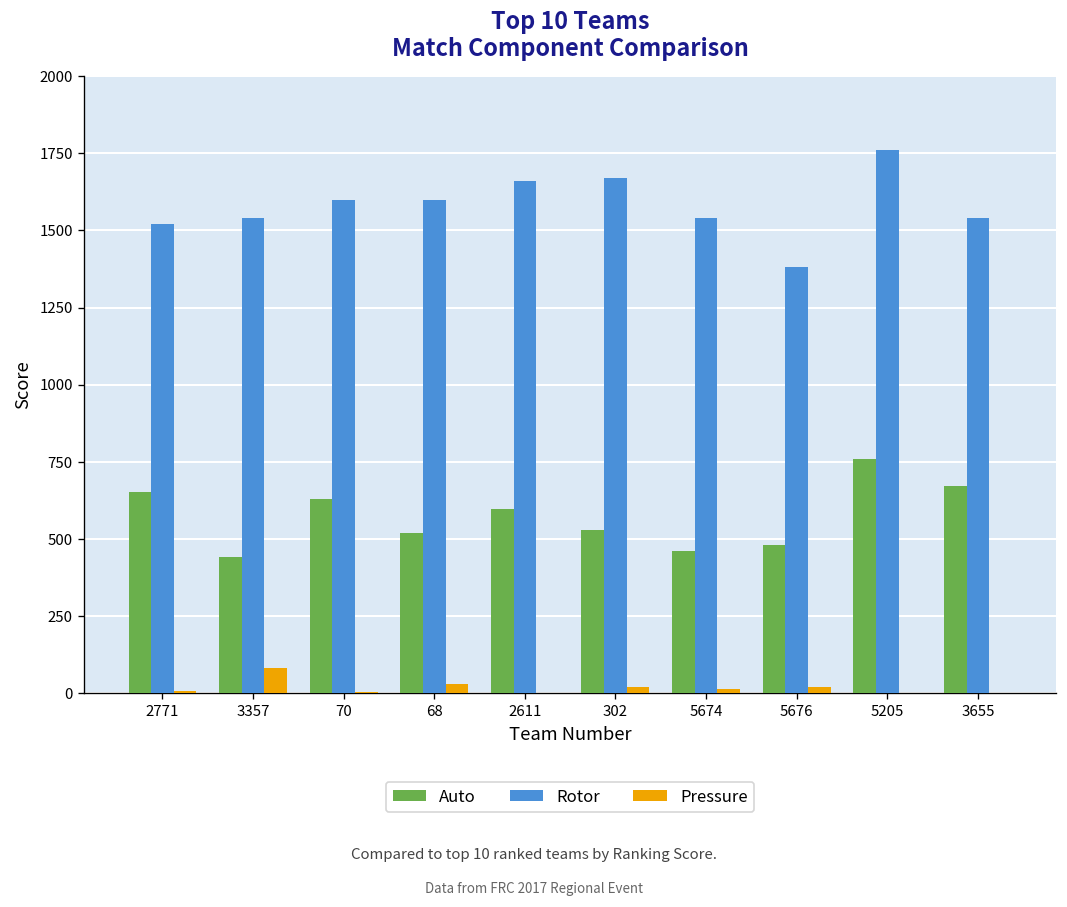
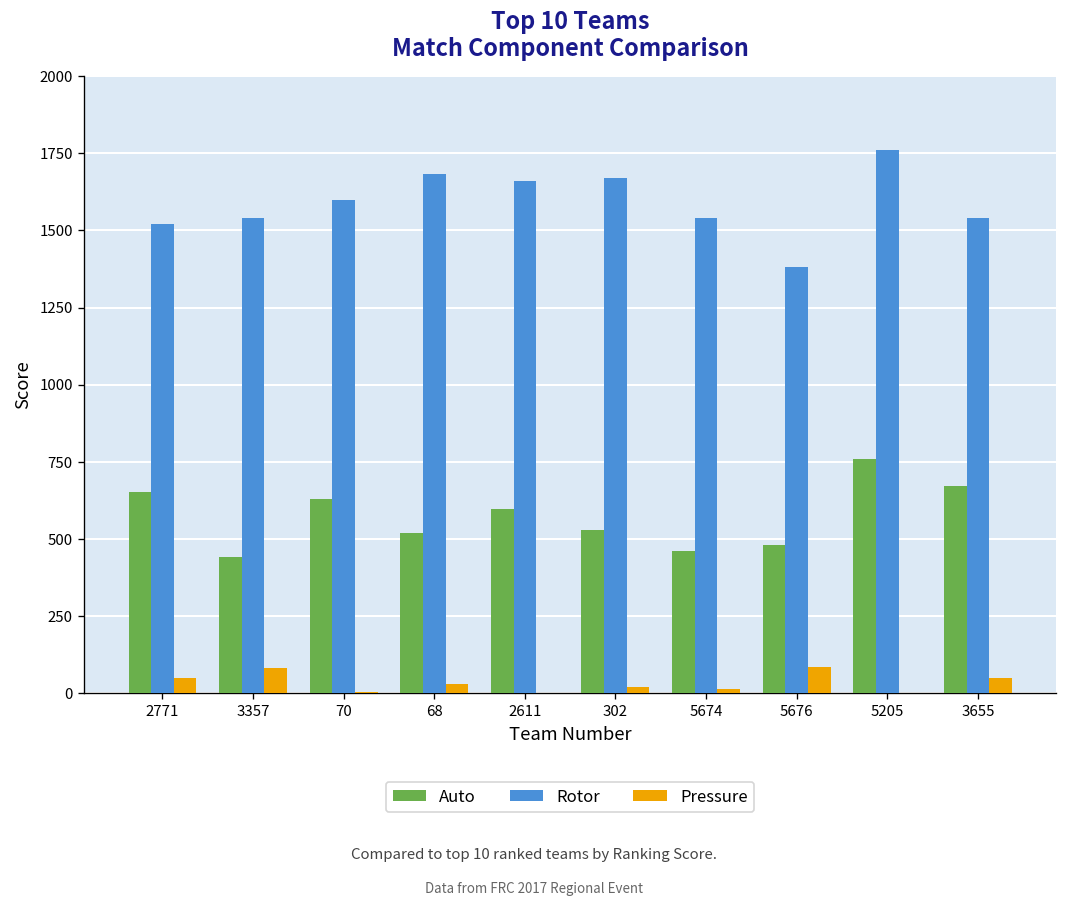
  {
    "Auto": {
      "2771": 650,
      "3357": 440,
      "70": 630,
      "68": 520,
      "2611": 600,
      "302": 530,
      "5674": 460,
      "5676": 480,
      "5205": 760,
      "3655": 670
    },
    "Rotor": {
      "2771": 1520,
      "3357": 1540,
      "70": 1600,
-     "68": 1600,
+     "68": 1680,
      "2611": 1660,
      "302": 1670,
      "5674": 1540,
      "5676": 1380,
      "5205": 1760,
      "3655": 1540
    },
    "Pressure": {
-     "2771": 10,
+     "2771": 50,
      "3357": 80,
      "68": 30,
      "302": 20,
      "5674": 20,
-     "5676": 20,
+     "5676": 80,
      "5205": 0,
-     "3655": 0
+     "3655": 50
    }
  }
